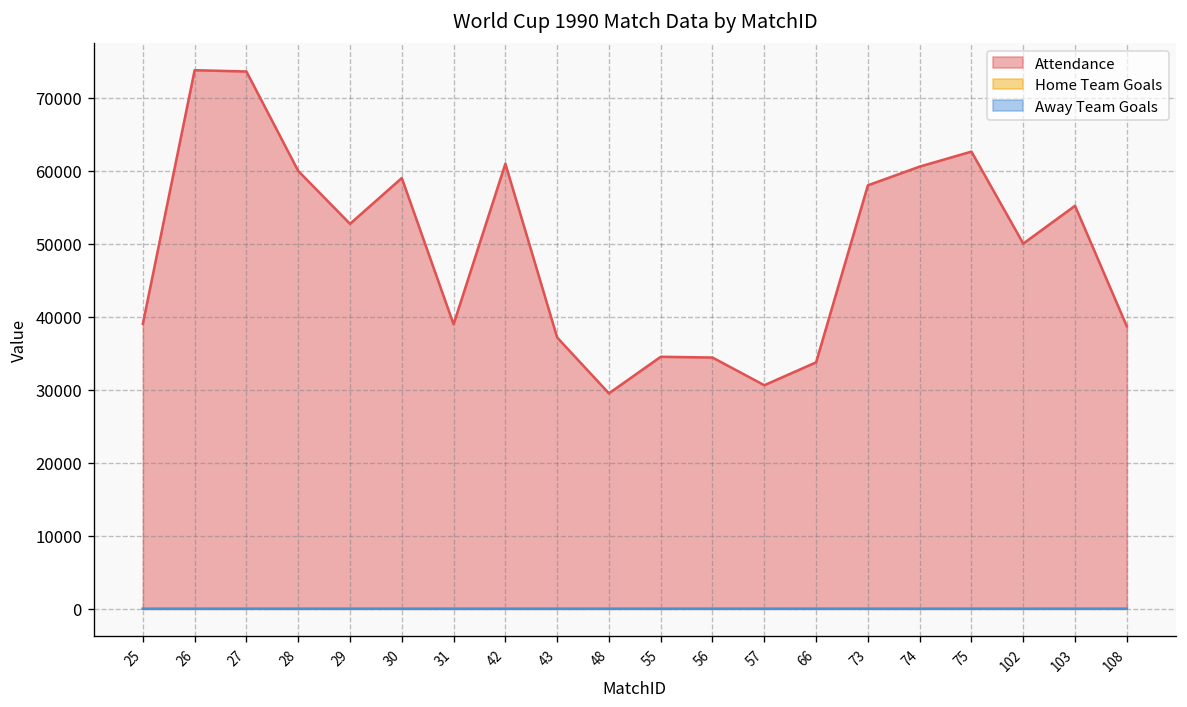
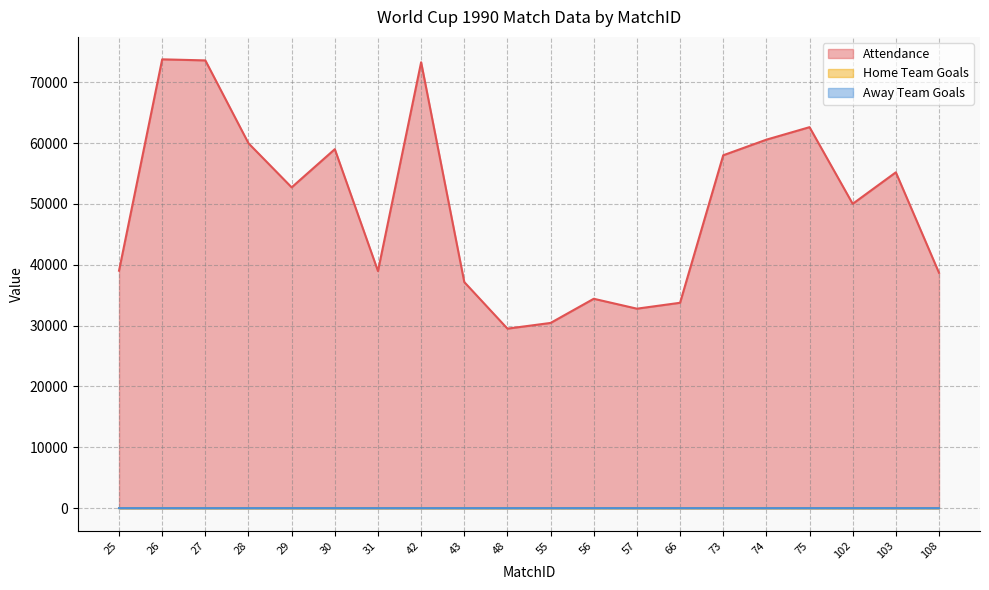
  {
    "Attendance": {
      "25": 39000,
      "26": 74000,
      "27": 74000,
      "28": 60000,
      "29": 53000,
      "30": 59000,
      "31": 39000,
-     "42": 61000,
+     "42": 73000,
      "43": 37000,
      "48": 30000,
-     "55": 35000,
+     "55": 30000,
      "56": 34000,
-     "57": 31000,
+     "57": 33000,
      "66": 34000,
      "73": 58000,
      "74": 61000,
      "75": 63000,
      "102": 50000,
      "103": 55000,
      "108": 39000
    },
    "Away Team Goals": {
      "25": 0,
      "26": 0,
      "27": 0,
      "28": 0,
      "29": 0,
      "30": 0,
      "31": 0,
      "42": 0,
      "43": 0,
      "48": 0,
      "55": 0,
      "56": 0,
      "57": 0,
      "66": 0,
      "73": 0,
      "74": 0,
      "75": 0,
      "102": 0,
      "103": 0,
      "108": 0
    }
  }
